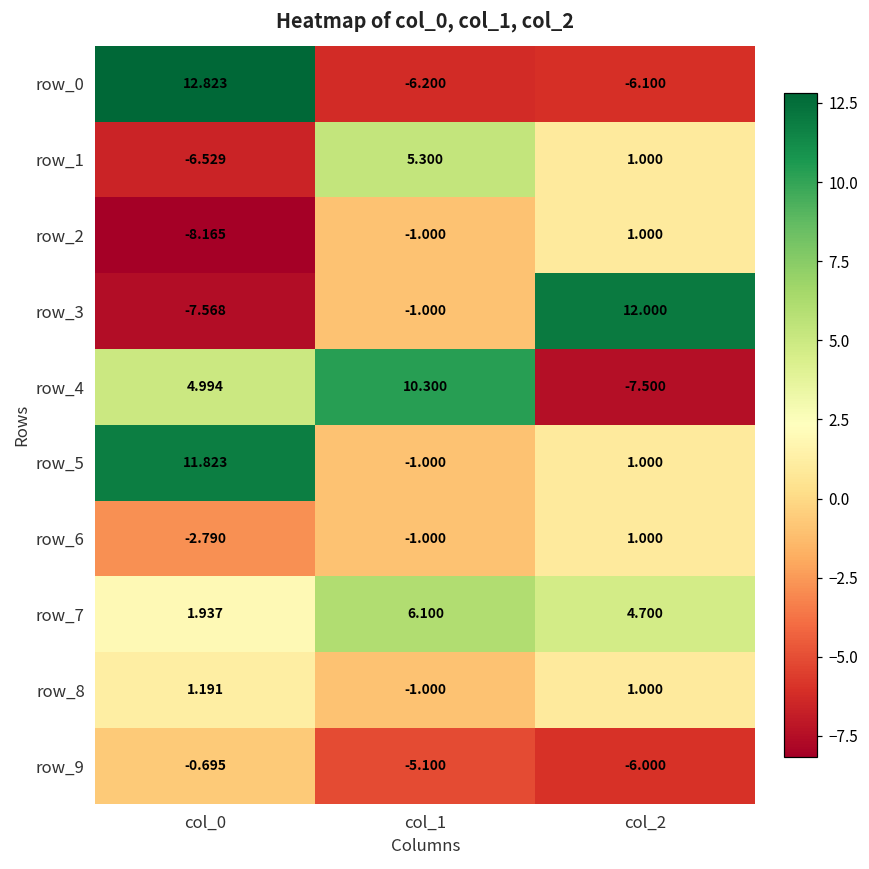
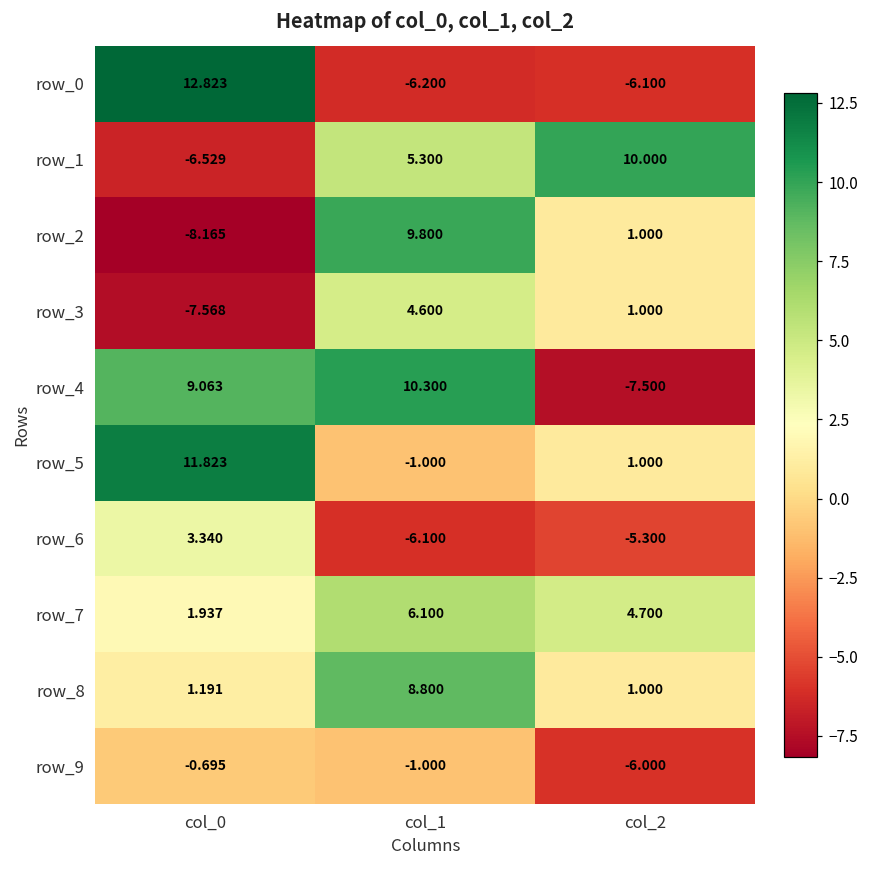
  {
    "row_0": {
      "col_0": 12.823,
      "col_1": -6.200,
      "col_2": -6.100
    },
    "row_1": {
      "col_0": -6.529,
      "col_1": 5.300,
-     "col_2": 1.000
+     "col_2": 10.000
    },
    "row_2": {
      "col_0": -8.165,
-     "col_1": -1.000,
+     "col_1": 9.800,
      "col_2": 1.000
    },
    "row_3": {
      "col_0": -7.568,
-     "col_1": -1.000,
-     "col_2": 12.000
+     "col_1": 4.600,
+     "col_2": 1.000
    },
    "row_4": {
-     "col_0": 4.994,
+     "col_0": 9.063,
      "col_1": 10.300,
      "col_2": -7.500
    },
    "row_5": {
      "col_0": 11.823,
      "col_1": -1.000,
      "col_2": 1.000
    },
    "row_6": {
-     "col_0": -2.790,
-     "col_1": -1.000,
-     "col_2": 1.000
+     "col_0": 3.340,
+     "col_1": -6.100,
+     "col_2": -5.300
    },
    "row_7": {
      "col_0": 1.937,
      "col_1": 6.100,
      "col_2": 4.700
    },
    "row_8": {
      "col_0": 1.191,
-     "col_1": -1.000,
+     "col_1": 8.800,
      "col_2": 1.000
    },
    "row_9": {
      "col_0": -0.695,
-     "col_1": -5.100,
+     "col_1": -1.000,
      "col_2": -6.000
    }
  }
